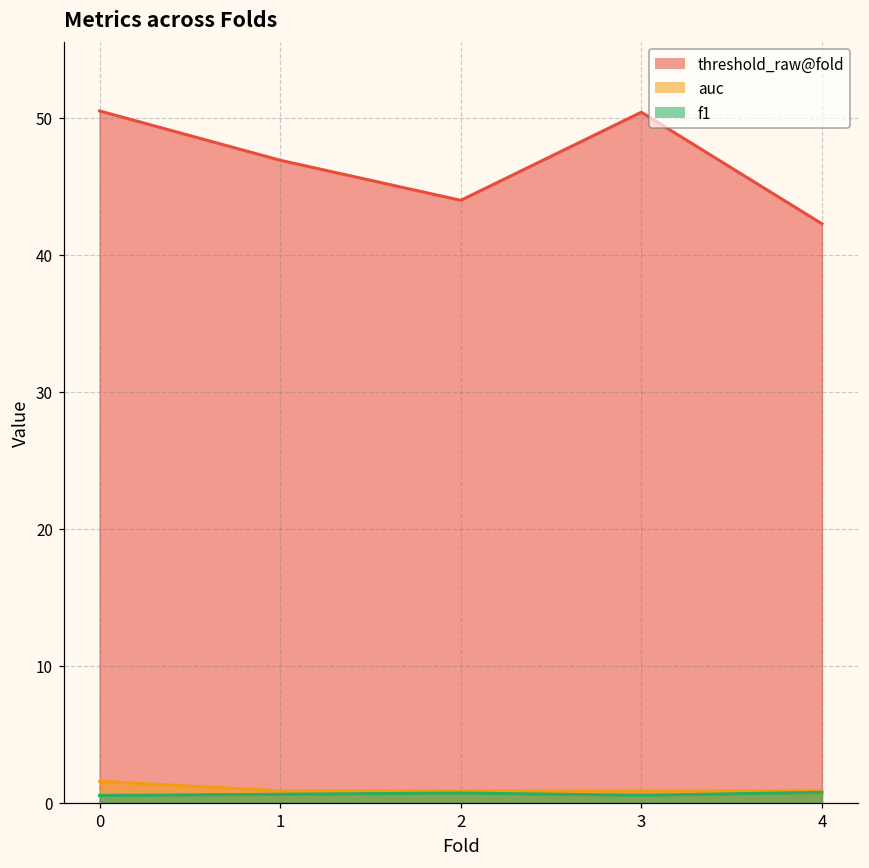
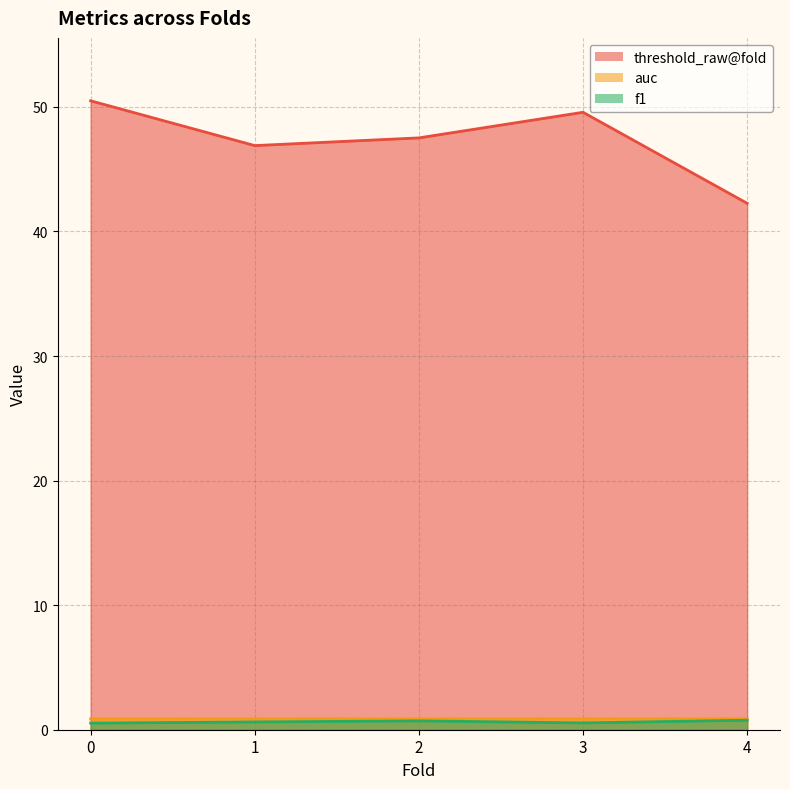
  {
    "threshold_raw@fold": {
      "0": 50.5,
      "1": 46.9,
-     "2": 44.0,
-     "3": 50.4,
+     "2": 47.5,
+     "3": 49.6,
      "4": 42.3
    },
    "auc": {
-     "0": 1.6,
+     "0": 0.9,
      "1": 0.9,
      "3": 0.9
    },
    "f1": {
      "0": 0.5,
      "1": 0.6,
      "3": 0.5
    }
  }
